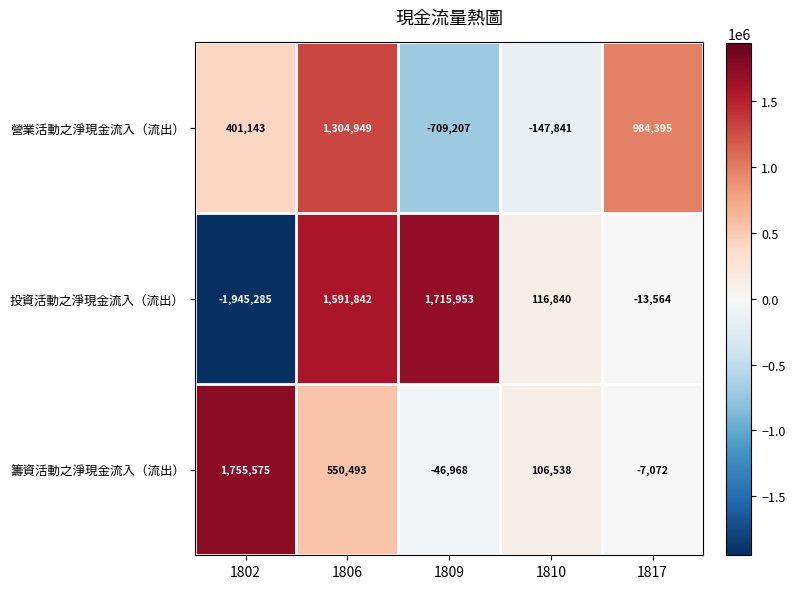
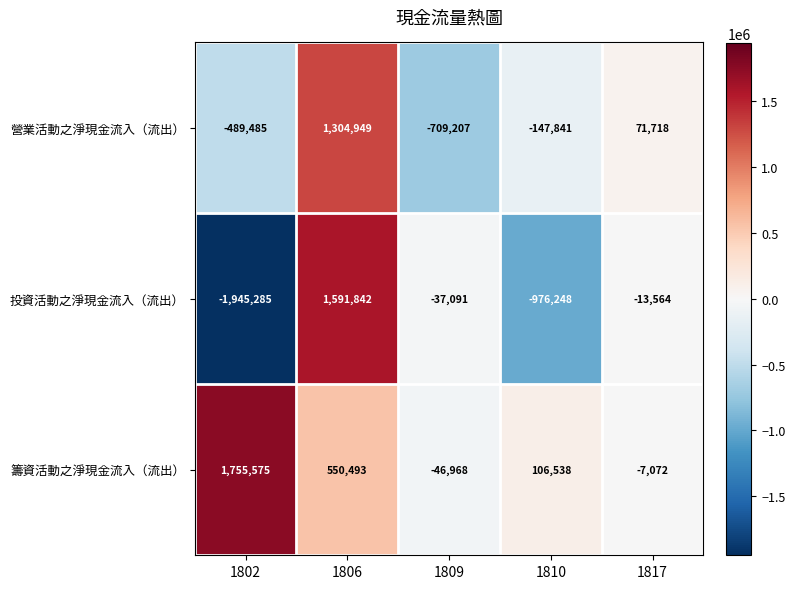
  {
    "營業活動之淨現金流入（流出）": {
-     "1802": "401,143",
+     "1802": "-489,485",
      "1806": "1,304,949",
      "1809": "-709,207",
      "1810": "-147,841",
-     "1817": "984,395"
+     "1817": "71,718"
    },
    "投資活動之淨現金流入（流出）": {
      "1802": "-1,945,285",
      "1806": "1,591,842",
-     "1809": "1,715,953",
-     "1810": "116,840",
+     "1809": "-37,091",
+     "1810": "-976,248",
      "1817": "-13,564"
    },
    "籌資活動之淨現金流入（流出）": {
      "1802": "1,755,575",
      "1806": "550,493",
      "1809": "-46,968",
      "1810": "106,538",
      "1817": "-7,072"
    }
  }
